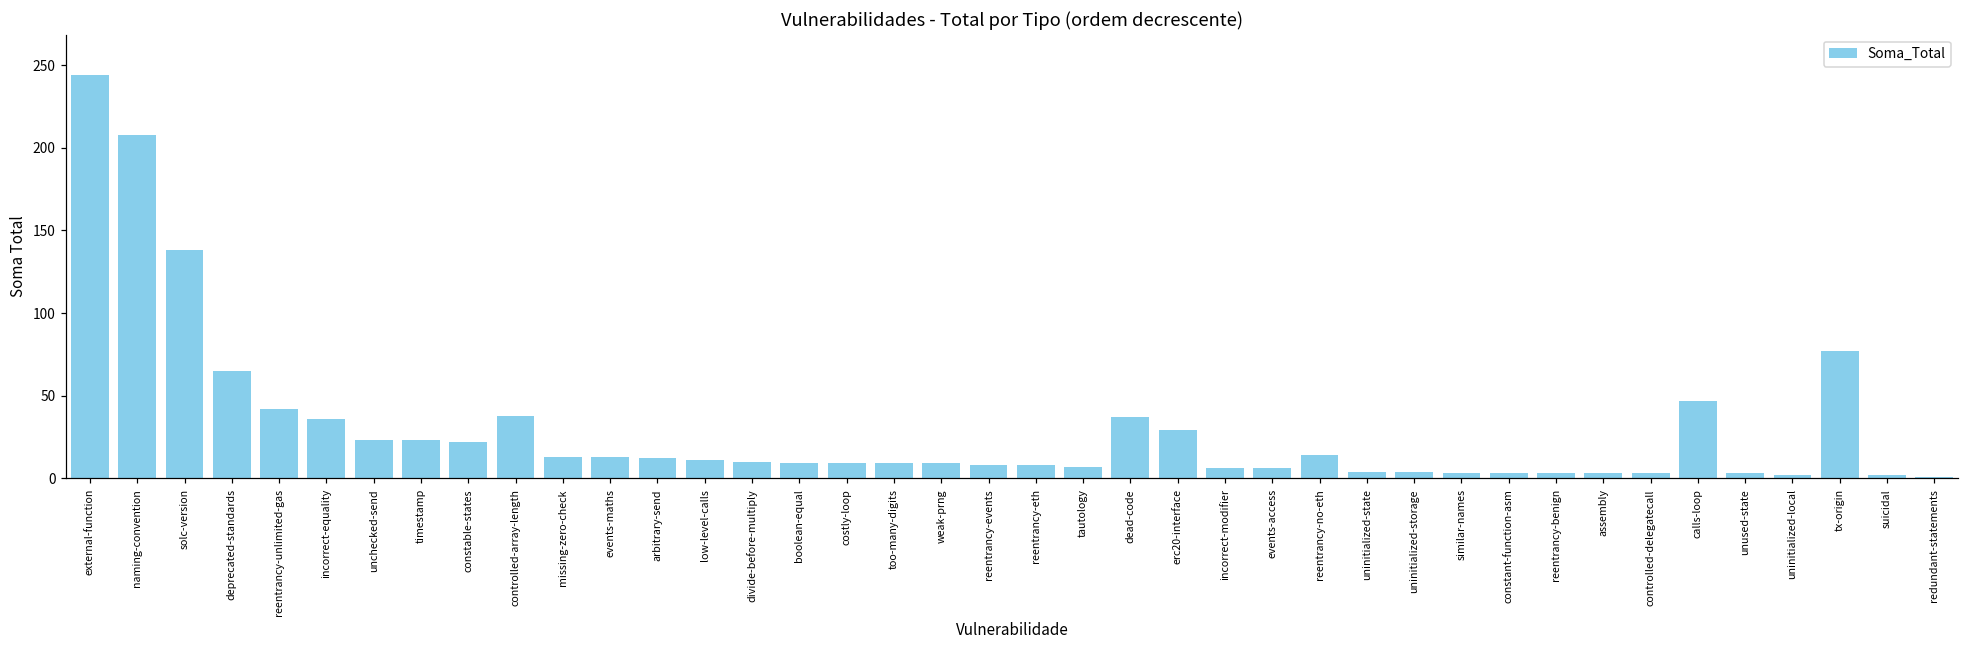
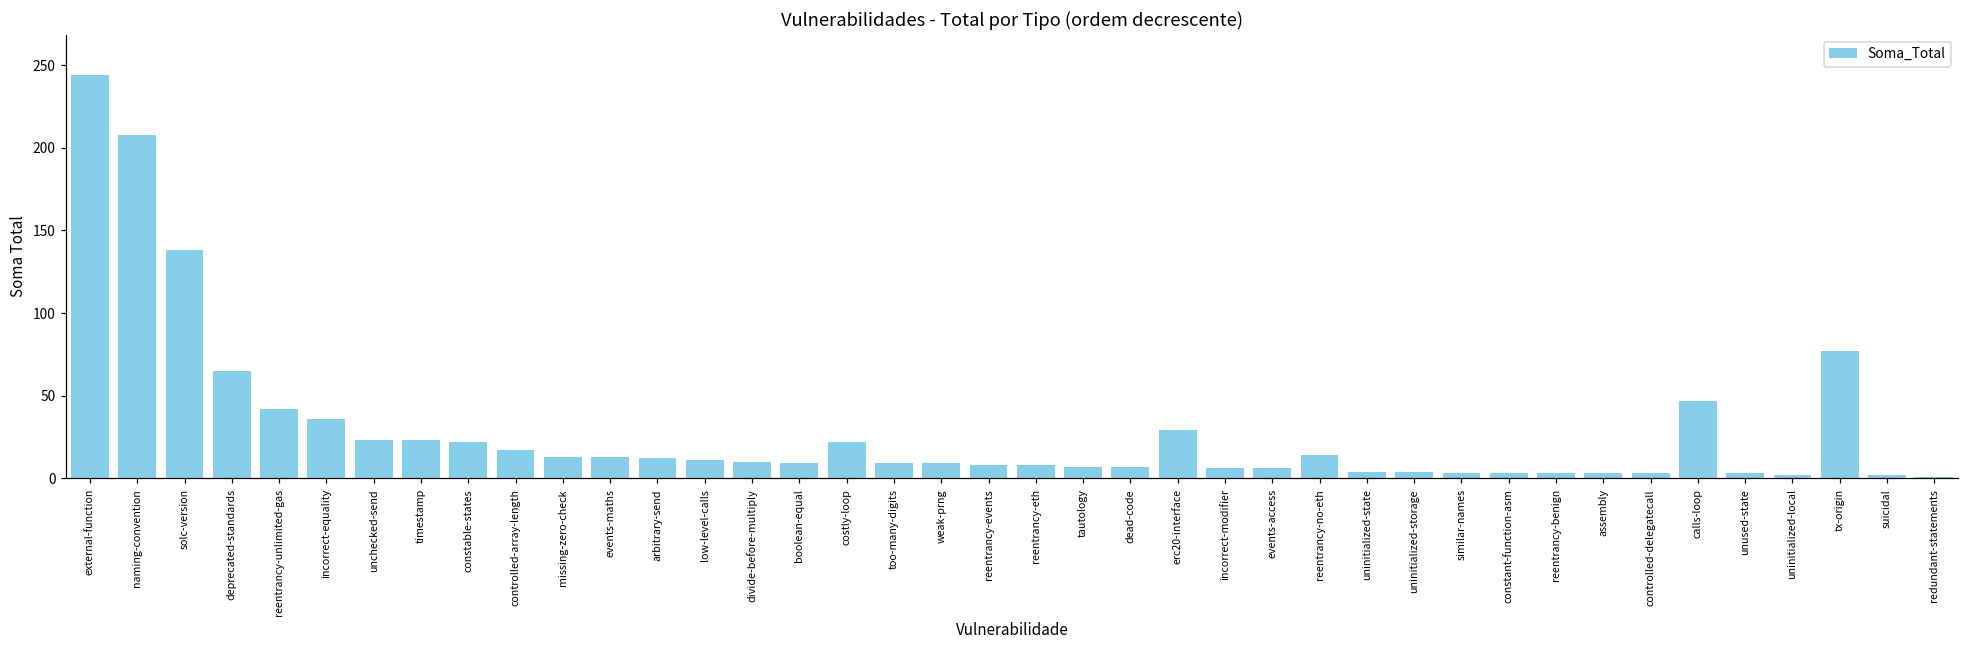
  {
    "external-function": 244,
    "naming-convention": 208,
    "solc-version": 138,
    "deprecated-standards": 65,
    "reentrancy-unlimited-gas": 42,
    "incorrect-equality": 36,
    "unchecked-send": 23,
    "timestamp": 23,
    "constable-states": 22,
-   "controlled-array-length": 38,
+   "controlled-array-length": 17,
    "missing-zero-check": 13,
    "events-maths": 13,
    "arbitrary-send": 12,
    "low-level-calls": 11,
    "divide-before-multiply": 10,
    "boolean-equal": 9,
-   "costly-loop": 9,
+   "costly-loop": 22,
    "too-many-digits": 9,
    "weak-prng": 9,
    "reentrancy-events": 8,
    "reentrancy-eth": 8,
    "tautology": 7,
-   "dead-code": 37,
+   "dead-code": 7,
    "erc20-interface": 29,
    "incorrect-modifier": 6,
    "events-access": 6,
    "reentrancy-no-eth": 14,
    "uninitialized-state": 4,
    "uninitialized-storage": 4,
    "similar-names": 3,
    "constant-function-asm": 3,
    "reentrancy-benign": 3,
    "assembly": 3,
    "controlled-delegatecall": 3,
    "calls-loop": 47,
    "unused-state": 3,
    "uninitialized-local": 2,
    "tx-origin": 77,
    "suicidal": 2
  }
